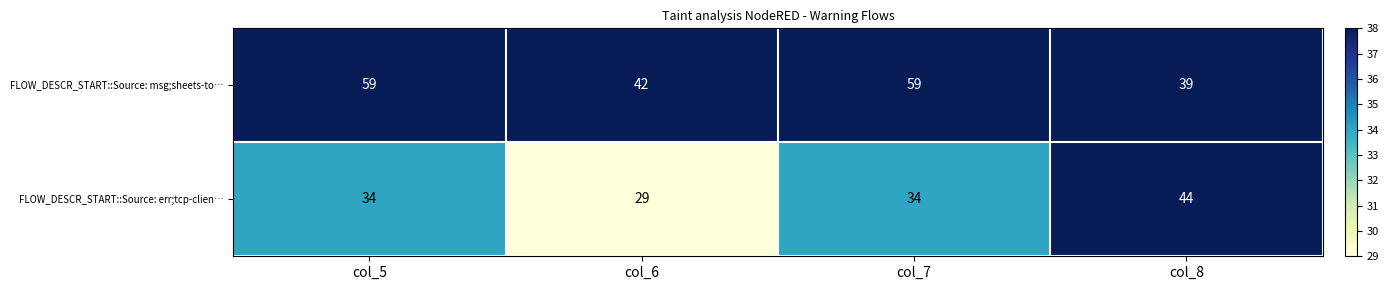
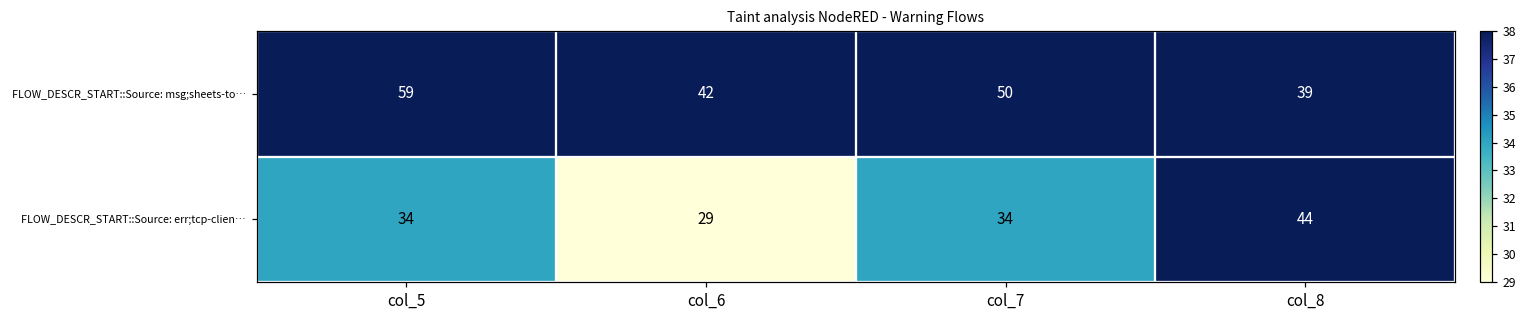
  {
    "FLOW_DESCR_START::Source: msg;sheets-to…": {
      "col_5": 59,
      "col_6": 42,
-     "col_7": 59,
+     "col_7": 50,
      "col_8": 39
    },
    "FLOW_DESCR_START::Source: err;tcp-clien…": {
      "col_5": 34,
      "col_6": 29,
      "col_7": 34,
      "col_8": 44
    }
  }
